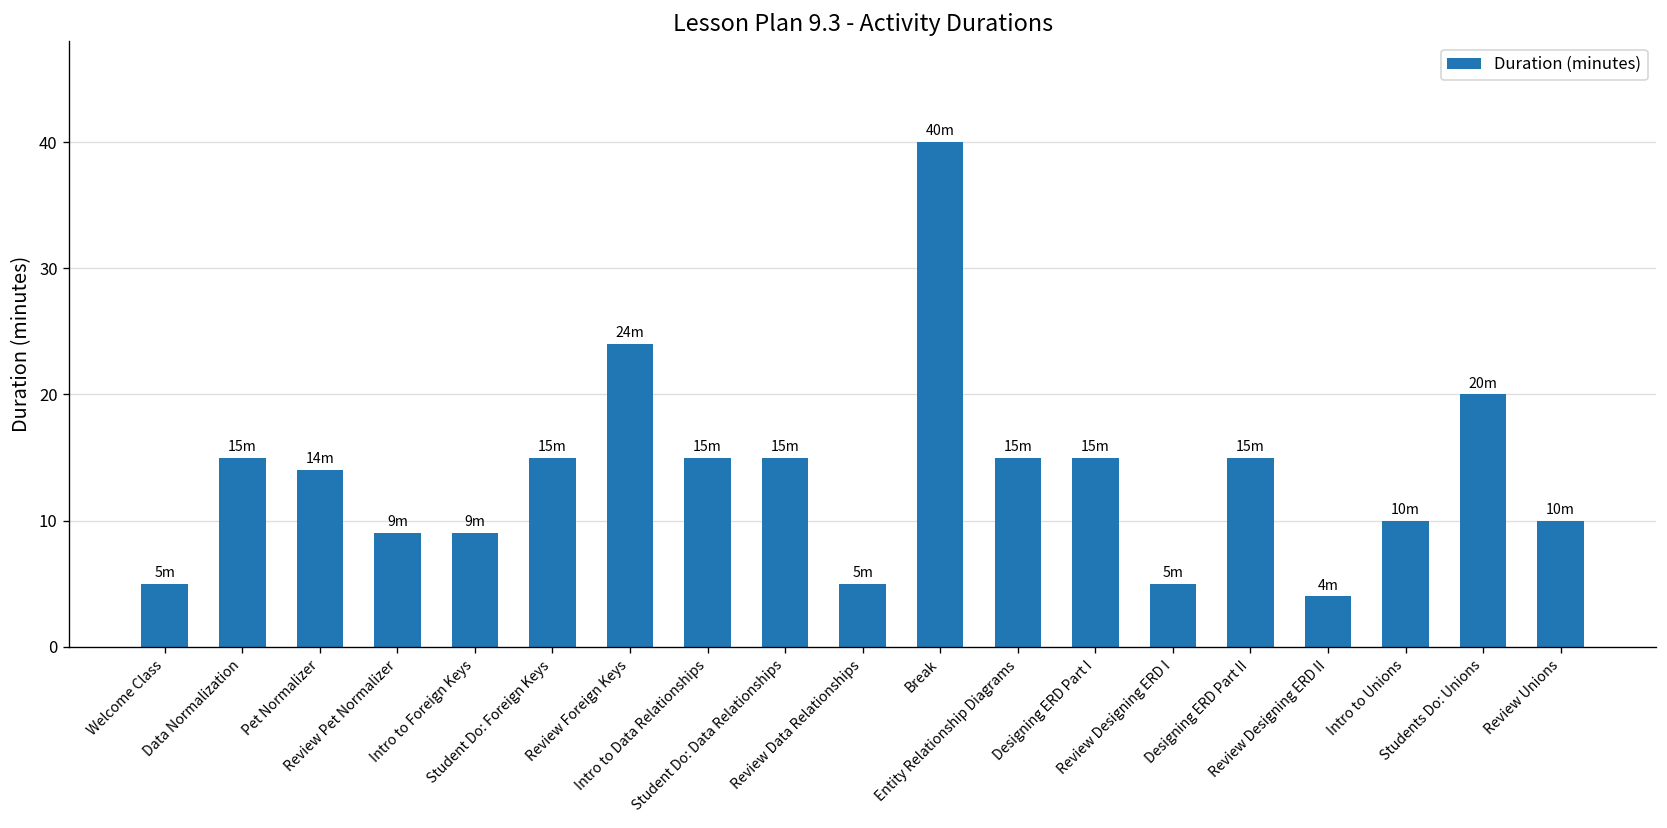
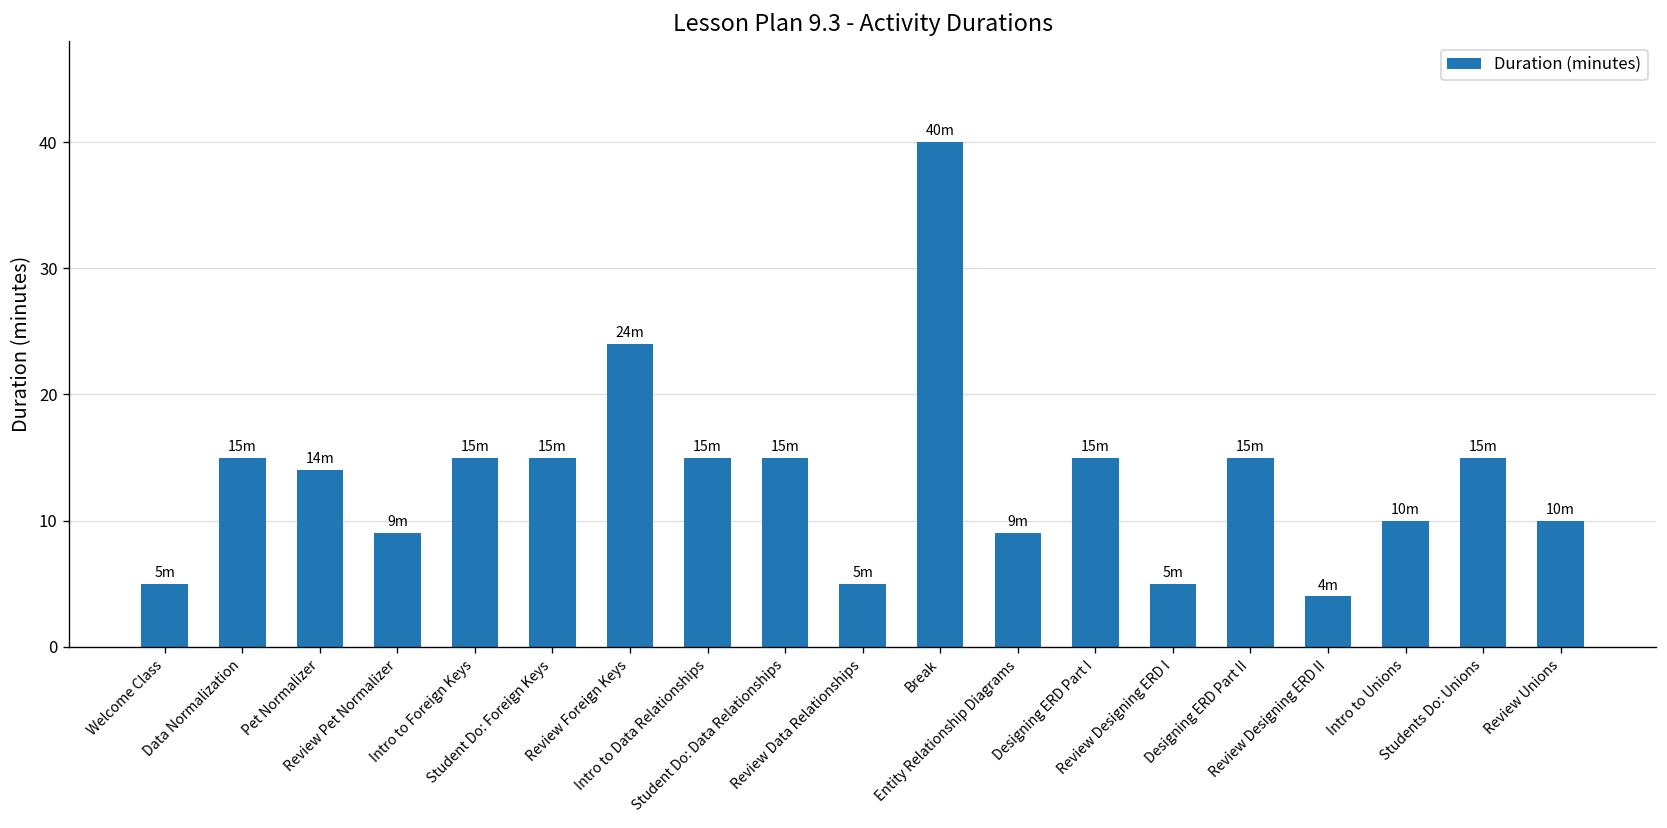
  {
    "Welcome Class": "5m",
    "Data Normalization": "15m",
    "Pet Normalizer": "14m",
    "Review Pet Normalizer": "9m",
-   "Intro to Foreign Keys": "9m",
+   "Intro to Foreign Keys": "15m",
    "Student Do: Foreign Keys": "15m",
    "Review Foreign Keys": "24m",
    "Intro to Data Relationships": "15m",
    "Student Do: Data Relationships": "15m",
    "Review Data Relationships": "5m",
    "Break": "40m",
-   "Entity Relationship Diagrams": "15m",
+   "Entity Relationship Diagrams": "9m",
    "Designing ERD Part I": "15m",
    "Review Designing ERD I": "5m",
    "Designing ERD Part II": "15m",
    "Review Designing ERD II": "4m",
    "Intro to Unions": "10m",
-   "Students Do: Unions": "20m",
+   "Students Do: Unions": "15m",
    "Review Unions": "10m"
  }
